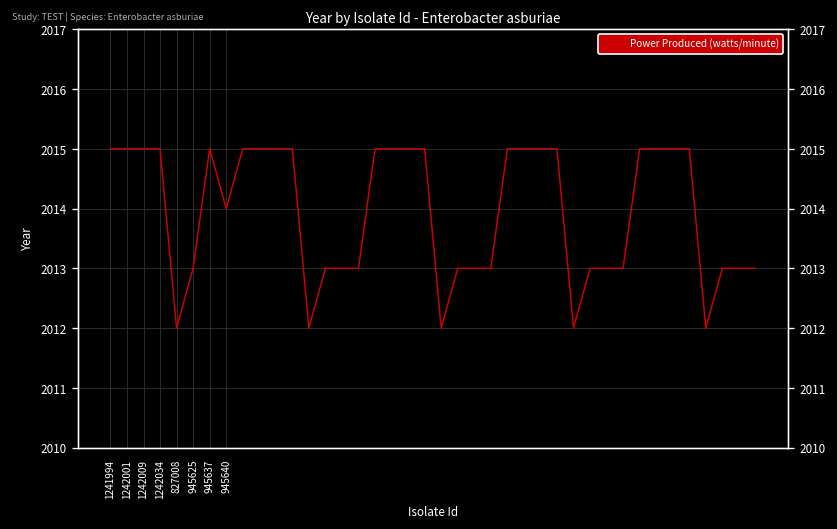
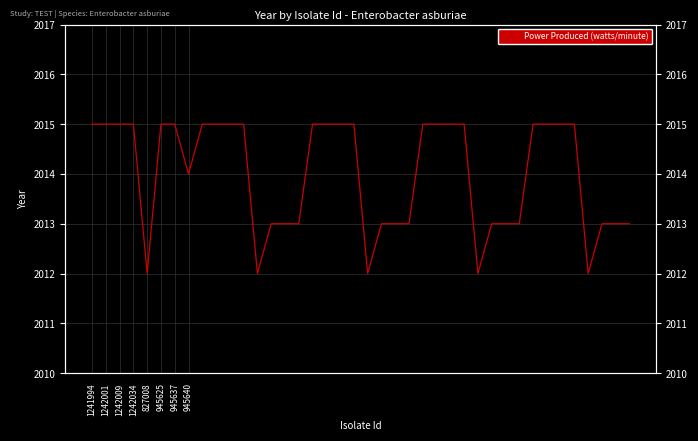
  {
    "1241994": 2015,
    "1242001": 2015,
    "1242009": 2015,
    "1242034": 2015,
    "827008": 2012,
-   "945625": 2013,
+   "945625": 2015,
    "945637": 2015,
    "945640": 2014
  }
